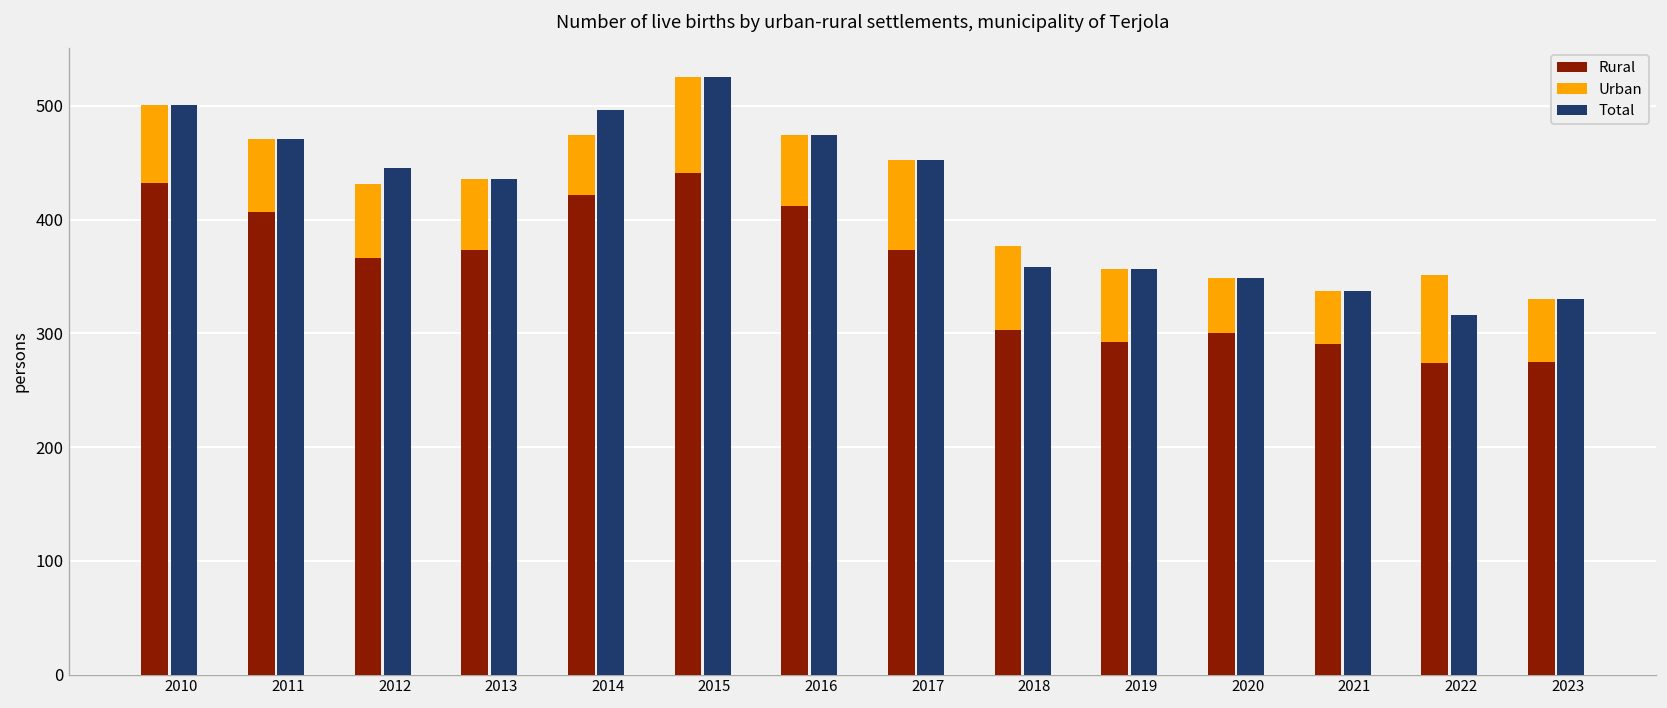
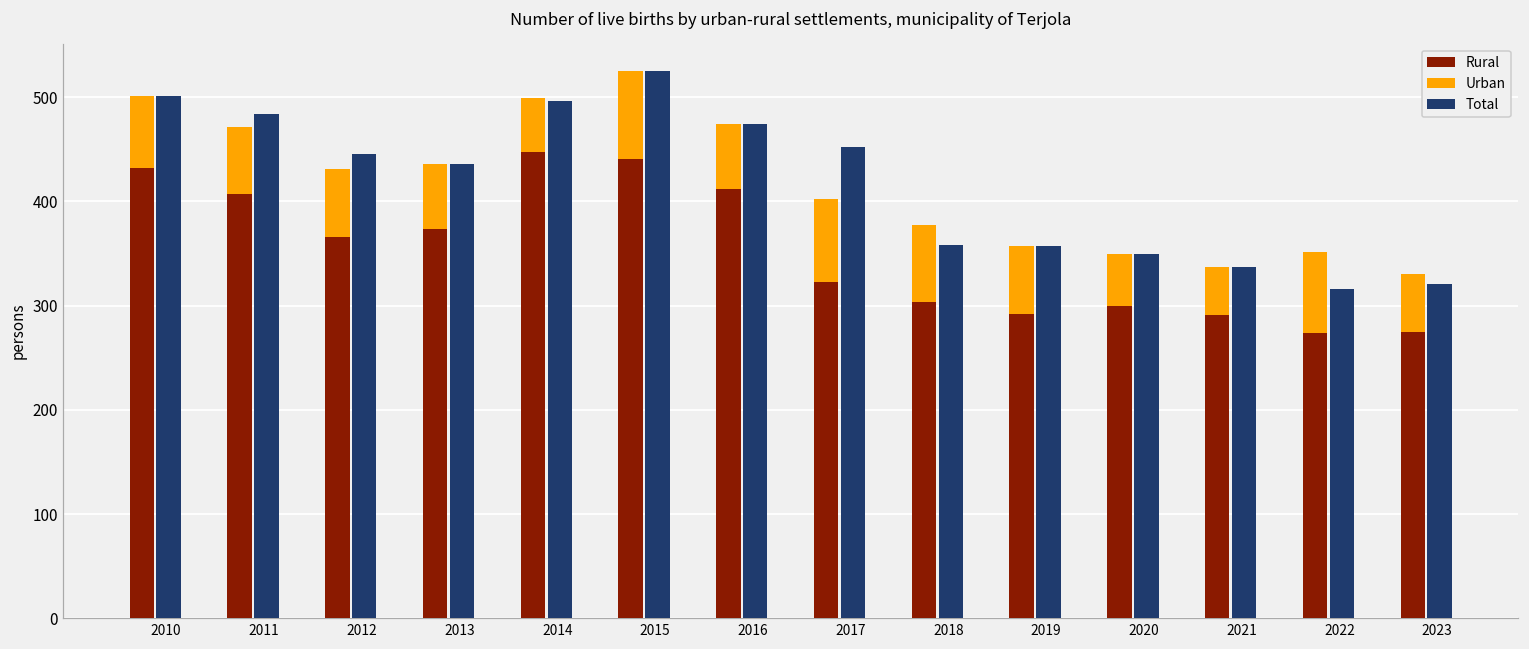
  {
    "Rural": {
      "2010": 430,
      "2011": 410,
      "2012": 370,
      "2013": 370,
-     "2014": 420,
+     "2014": 450,
      "2015": 440,
      "2016": 410,
-     "2017": 370,
+     "2017": 320,
      "2018": 300,
      "2019": 290,
      "2020": 300,
      "2021": 290,
      "2022": 270,
      "2023": 280
    },
    "Urban": {
      "2010": 70,
      "2011": 60,
      "2012": 70,
      "2013": 60,
      "2014": 50,
      "2015": 80,
      "2016": 60,
      "2017": 80,
      "2018": 70,
      "2019": 70,
      "2020": 50,
      "2021": 50,
      "2022": 80,
      "2023": 60
    },
    "Total": {
      "2010": 500,
-     "2011": 470,
+     "2011": 480,
      "2012": 450,
      "2013": 440,
      "2014": 500,
      "2015": 530,
      "2016": 470,
      "2017": 450,
      "2018": 360,
      "2019": 360,
      "2020": 350,
      "2021": 340,
      "2022": 320,
-     "2023": 330
+     "2023": 320
    }
  }
